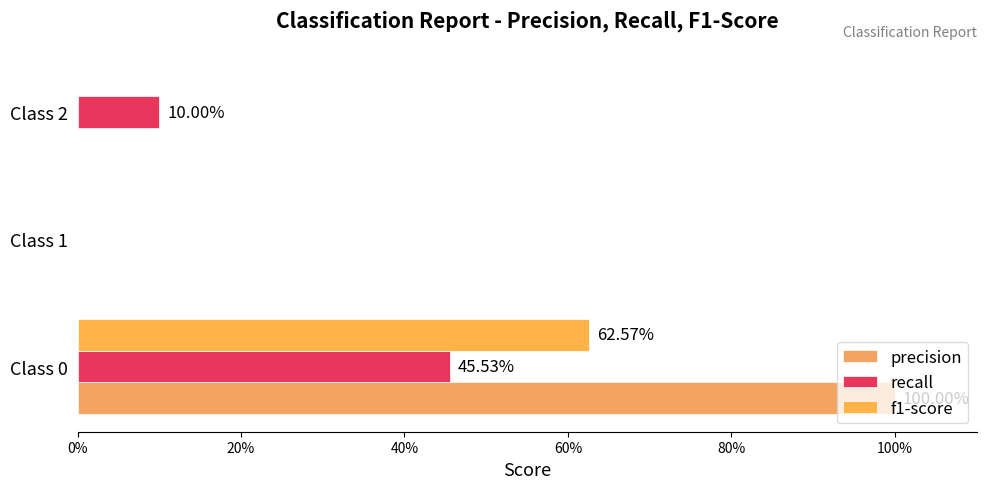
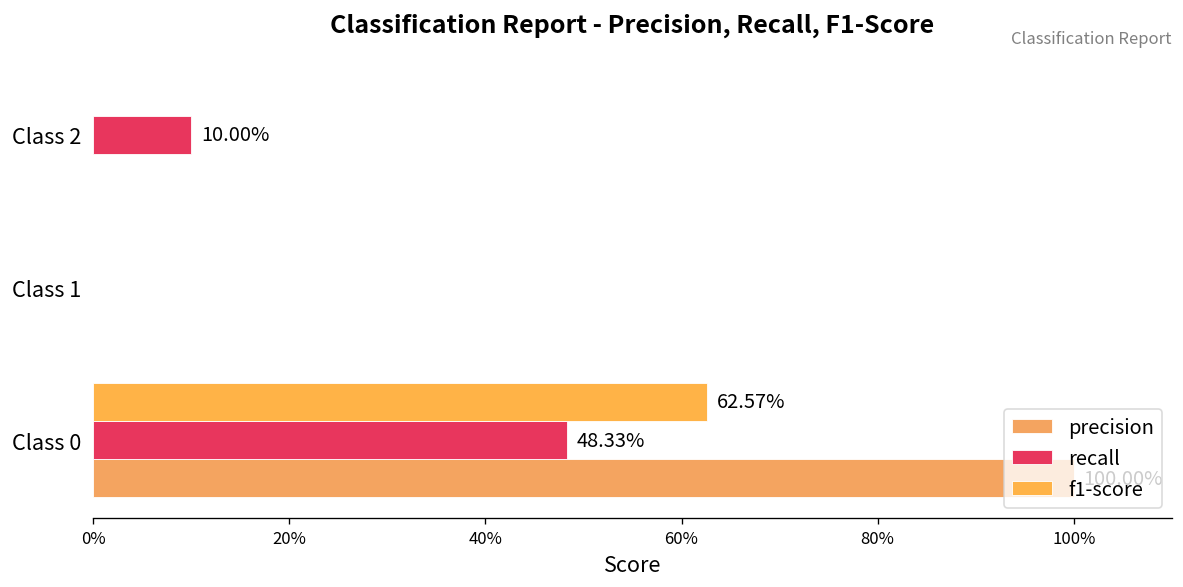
  {
    "recall": {
      "Class 2": "10.00%",
-     "Class 0": "45.53%"
+     "Class 0": "48.33%"
    }
  }
